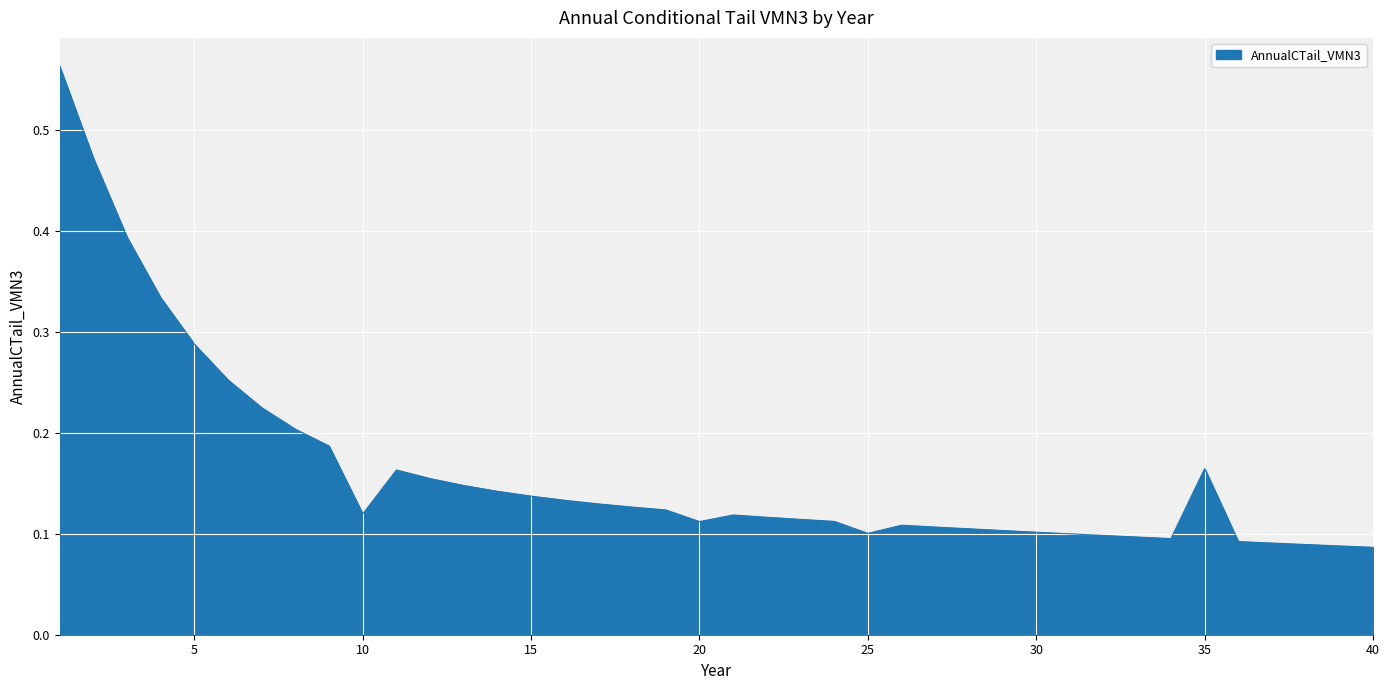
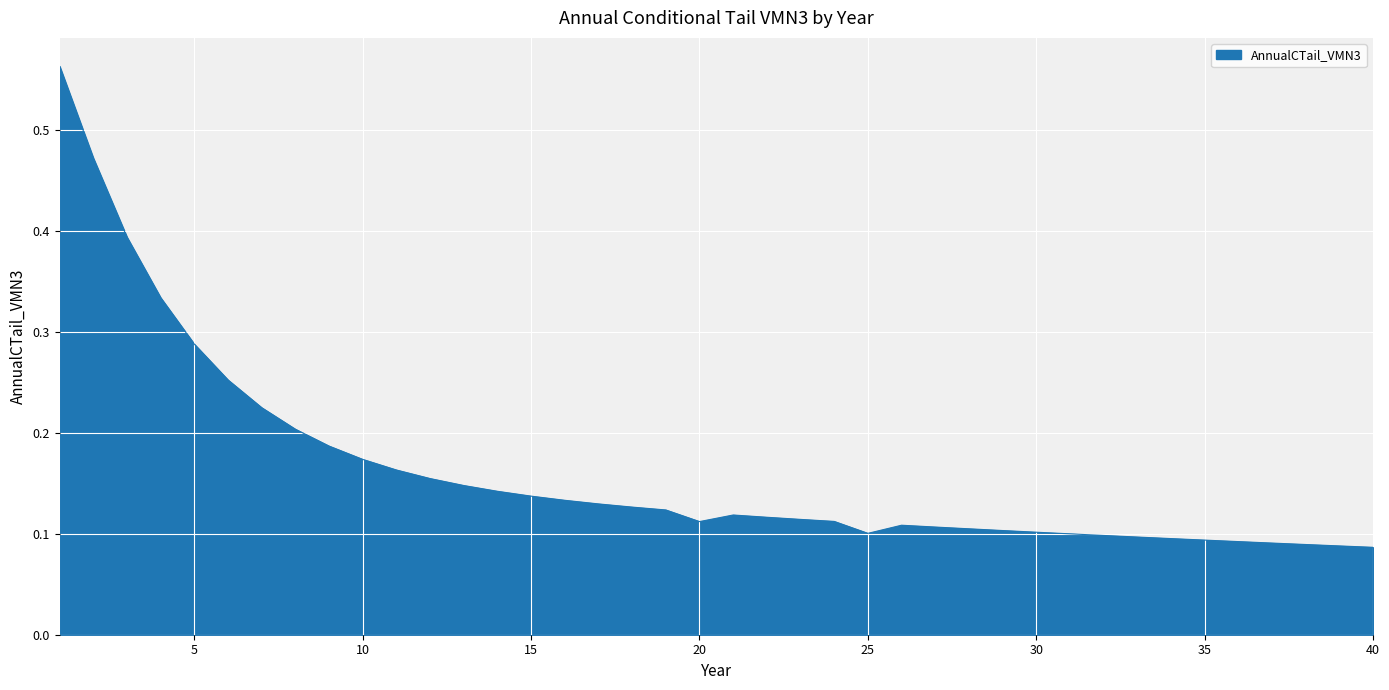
  {
    "5": 0.288,
-   "10": 0.120,
+   "10": 0.174,
    "15": 0.137,
    "20": 0.112,
    "25": 0.100,
    "30": 0.102,
-   "35": 0.165,
+   "35": 0.094,
    "40": 0.087
  }
